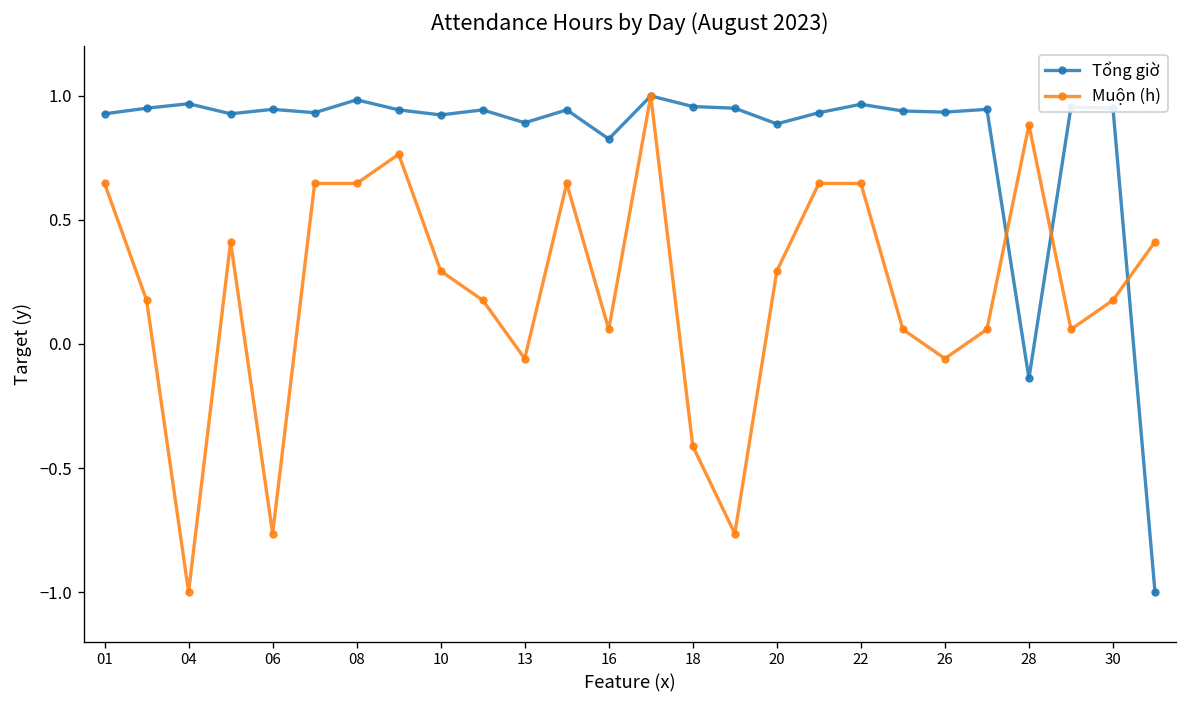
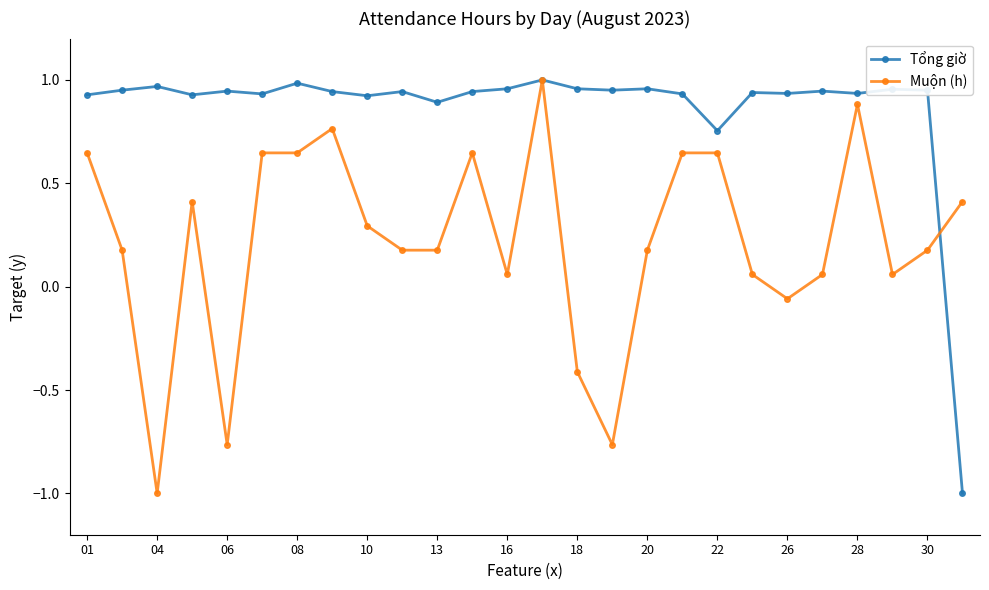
  {
    "Tổng giờ": {
      "01": 0.93,
      "04": 0.97,
      "06": 0.95,
      "08": 0.98,
      "10": 0.92,
      "13": 0.89,
-     "16": 0.83,
+     "16": 0.96,
      "18": 0.96,
-     "20": 0.89,
-     "22": 0.97,
+     "20": 0.96,
+     "22": 0.75,
      "26": 0.93,
-     "28": -0.14
+     "28": 0.93
    },
    "Muộn (h)": {
      "01": 0.65,
      "04": -1.00,
      "06": -0.76,
      "08": 0.65,
      "10": 0.29,
-     "13": -0.06,
+     "13": 0.18,
      "16": 0.06,
      "18": -0.41,
-     "20": 0.29,
+     "20": 0.18,
      "22": 0.65,
      "26": -0.06,
      "28": 0.88,
      "30": 0.18
    }
  }
